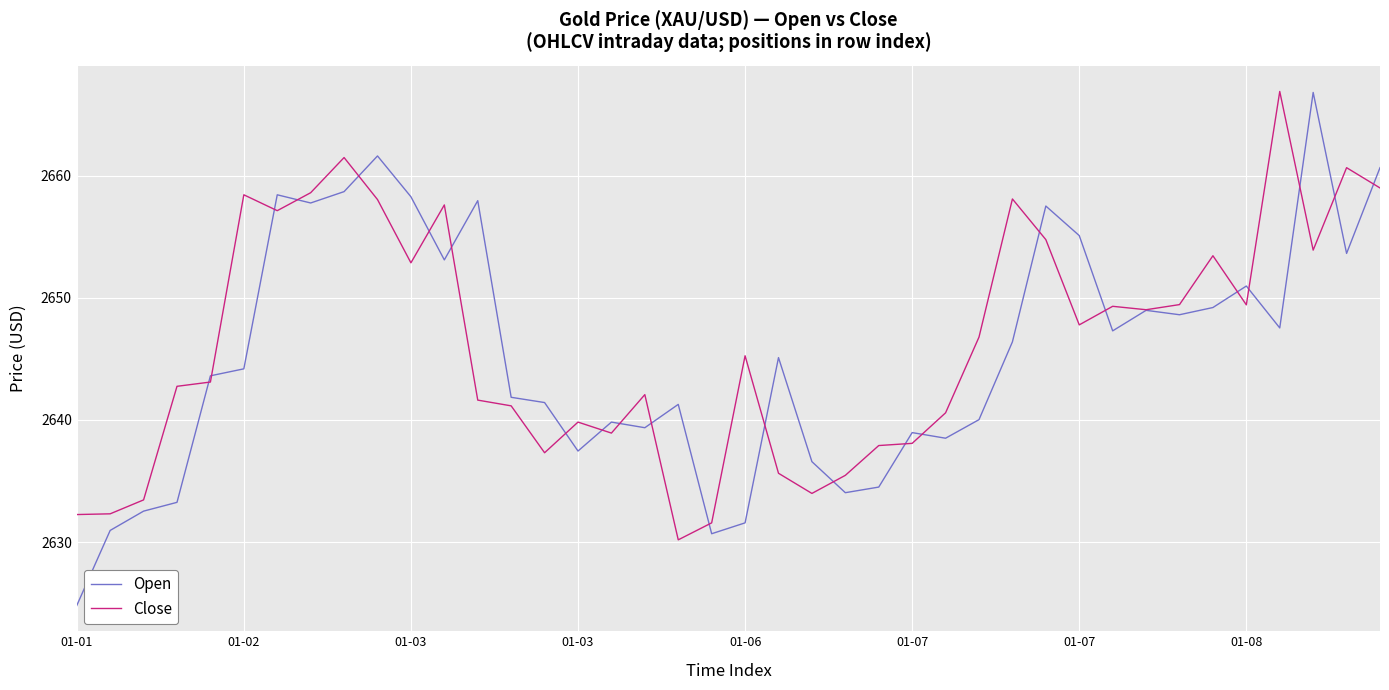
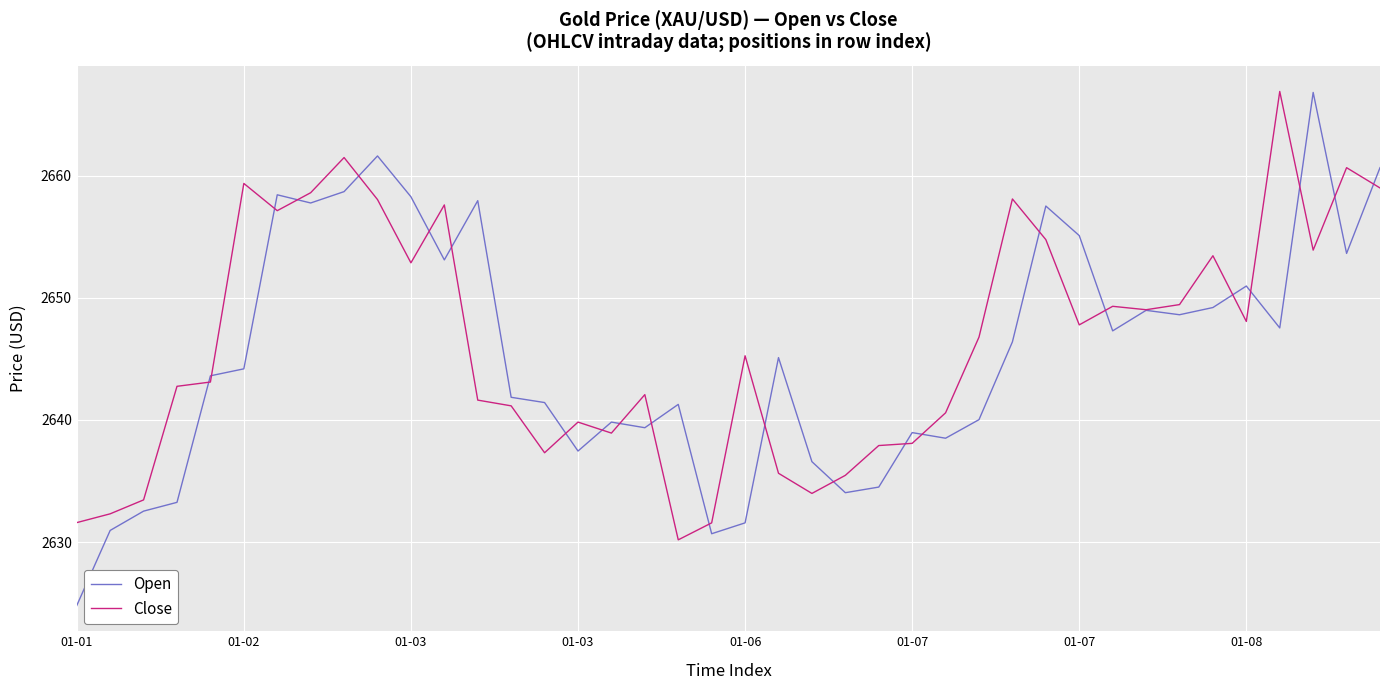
  {
    "Open": {
      "01-01": 2624.8,
      "01-02": 2644.2,
      "01-06": 2631.6,
      "01-08": 2651.0
    },
    "Close": {
-     "01-01": 2632.3,
-     "01-02": 2658.4,
+     "01-01": 2631.6,
+     "01-02": 2659.4,
      "01-06": 2645.3,
-     "01-08": 2649.4
+     "01-08": 2648.1
    }
  }
